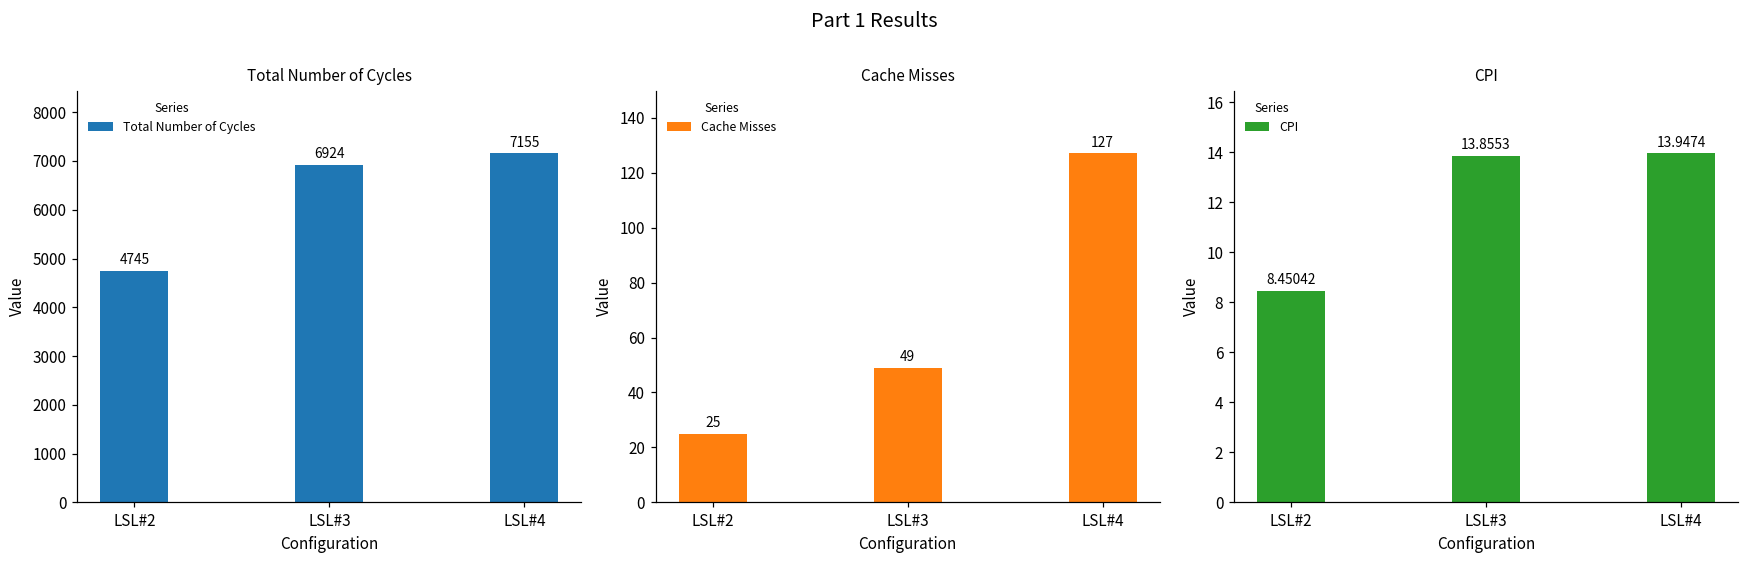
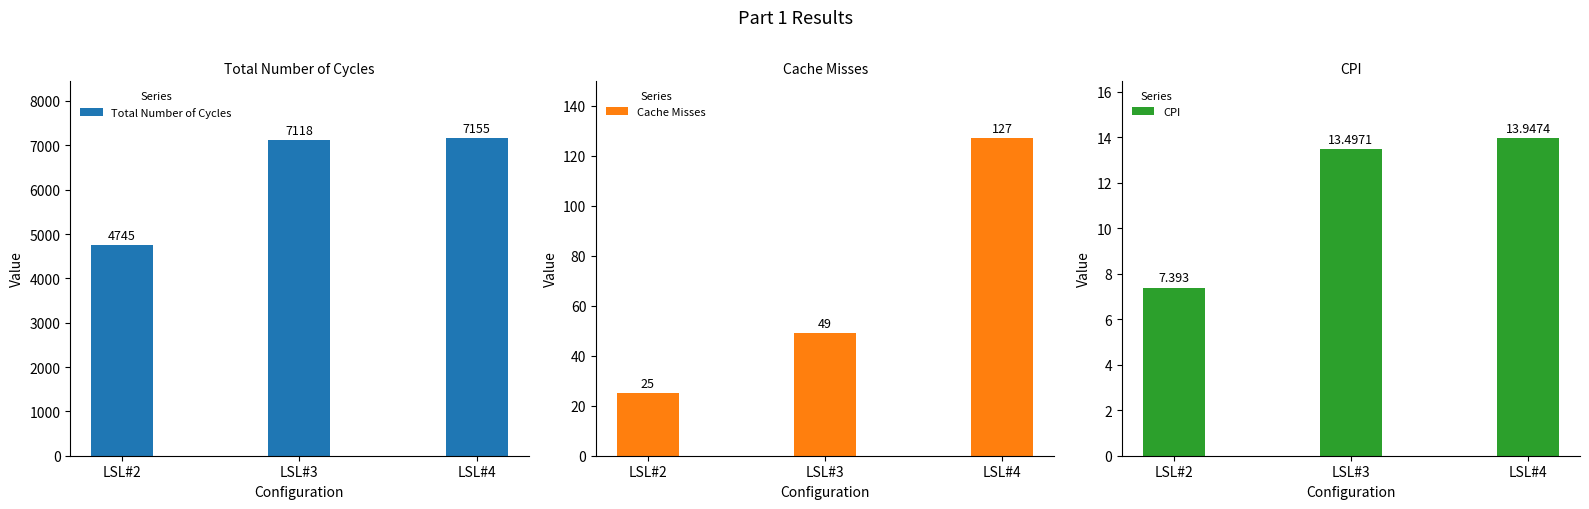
  {
    "Total Number of Cycles": {
      "LSL#2": 4745,
-     "LSL#3": 6924,
+     "LSL#3": 7118,
      "LSL#4": 7155
    },
    "Cache Misses": {
      "LSL#2": 25,
      "LSL#3": 49,
      "LSL#4": 127
    },
    "CPI": {
-     "LSL#2": 8.45042,
-     "LSL#3": 13.8553,
+     "LSL#2": 7.393,
+     "LSL#3": 13.4971,
      "LSL#4": 13.9474
    }
  }
